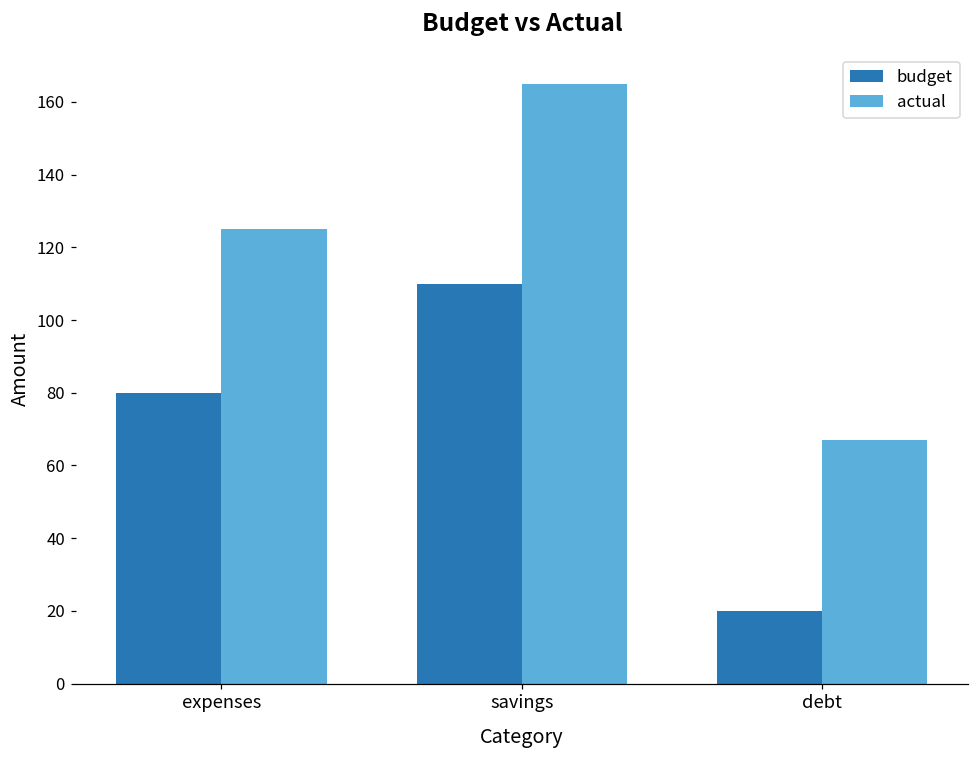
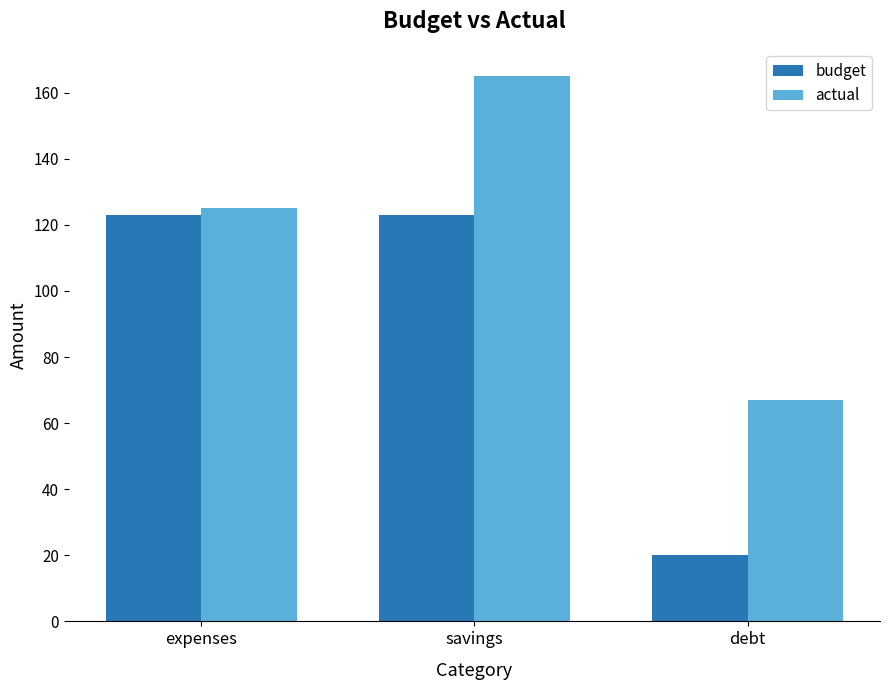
  {
    "budget": {
-     "expenses": 80,
-     "savings": 110,
+     "expenses": 123,
+     "savings": 123,
      "debt": 20
    },
    "actual": {
      "expenses": 125,
      "savings": 165,
      "debt": 67
    }
  }
